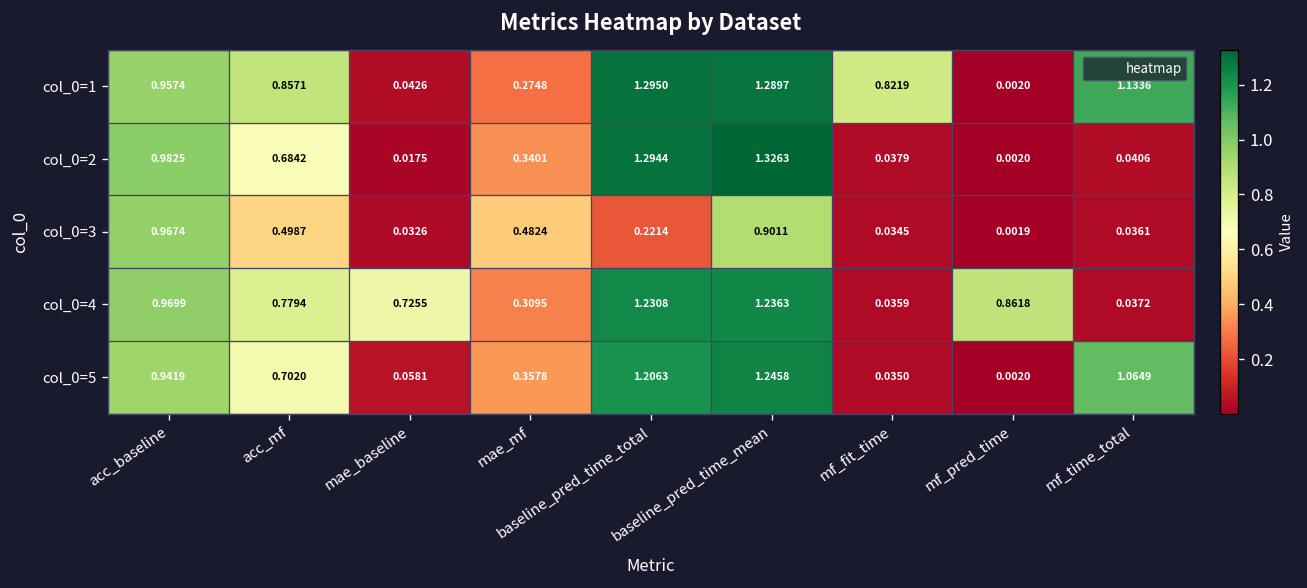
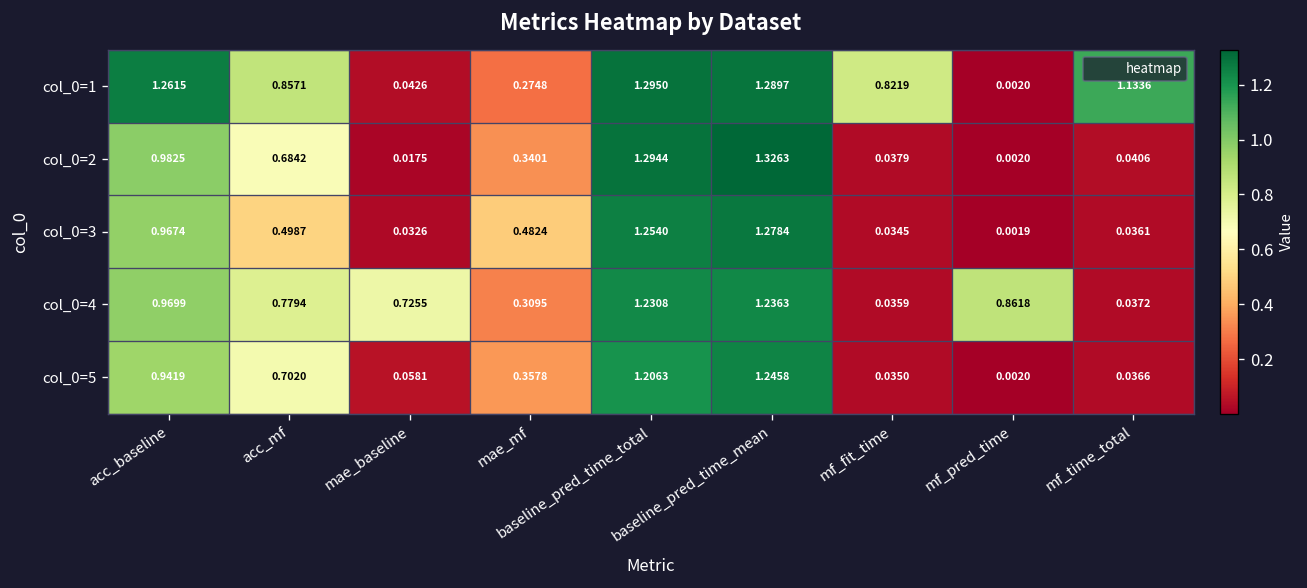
  {
    "col_0=1": {
-     "acc_baseline": 0.9574,
+     "acc_baseline": 1.2615,
      "acc_mf": 0.8571,
      "mae_baseline": 0.0426,
      "mae_mf": 0.2748,
      "baseline_pred_time_total": 1.2950,
      "baseline_pred_time_mean": 1.2897,
      "mf_fit_time": 0.8219,
      "mf_pred_time": 0.0020,
      "mf_time_total": 1.1336
    },
    "col_0=2": {
      "acc_baseline": 0.9825,
      "acc_mf": 0.6842,
      "mae_baseline": 0.0175,
      "mae_mf": 0.3401,
      "baseline_pred_time_total": 1.2944,
      "baseline_pred_time_mean": 1.3263,
      "mf_fit_time": 0.0379,
      "mf_pred_time": 0.0020,
      "mf_time_total": 0.0406
    },
    "col_0=3": {
      "acc_baseline": 0.9674,
      "acc_mf": 0.4987,
      "mae_baseline": 0.0326,
      "mae_mf": 0.4824,
-     "baseline_pred_time_total": 0.2214,
-     "baseline_pred_time_mean": 0.9011,
+     "baseline_pred_time_total": 1.2540,
+     "baseline_pred_time_mean": 1.2784,
      "mf_fit_time": 0.0345,
      "mf_pred_time": 0.0019,
      "mf_time_total": 0.0361
    },
    "col_0=4": {
      "acc_baseline": 0.9699,
      "acc_mf": 0.7794,
      "mae_baseline": 0.7255,
      "mae_mf": 0.3095,
      "baseline_pred_time_total": 1.2308,
      "baseline_pred_time_mean": 1.2363,
      "mf_fit_time": 0.0359,
      "mf_pred_time": 0.8618,
      "mf_time_total": 0.0372
    },
    "col_0=5": {
      "acc_baseline": 0.9419,
      "acc_mf": 0.7020,
      "mae_baseline": 0.0581,
      "mae_mf": 0.3578,
      "baseline_pred_time_total": 1.2063,
      "baseline_pred_time_mean": 1.2458,
      "mf_fit_time": 0.0350,
      "mf_pred_time": 0.0020,
-     "mf_time_total": 1.0649
+     "mf_time_total": 0.0366
    }
  }
